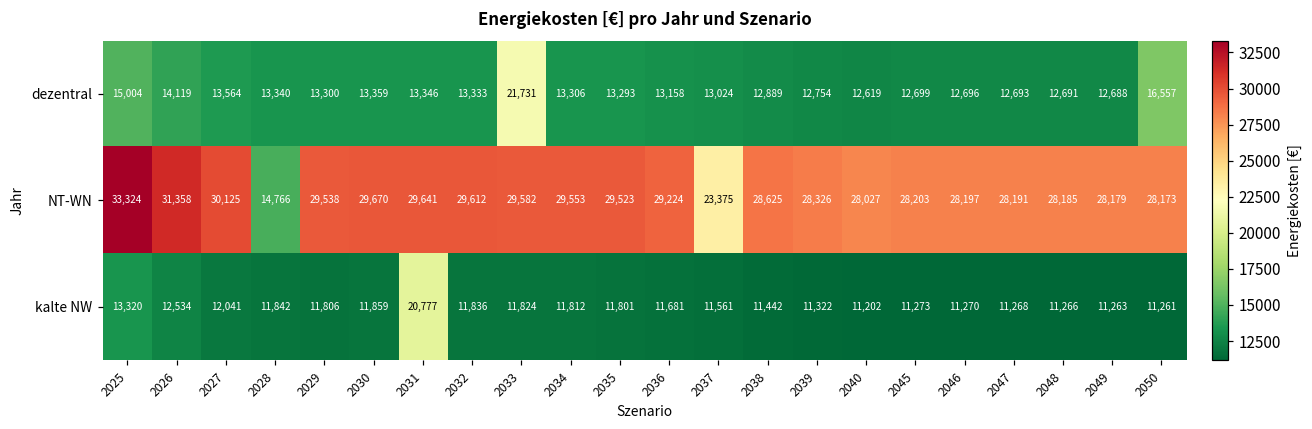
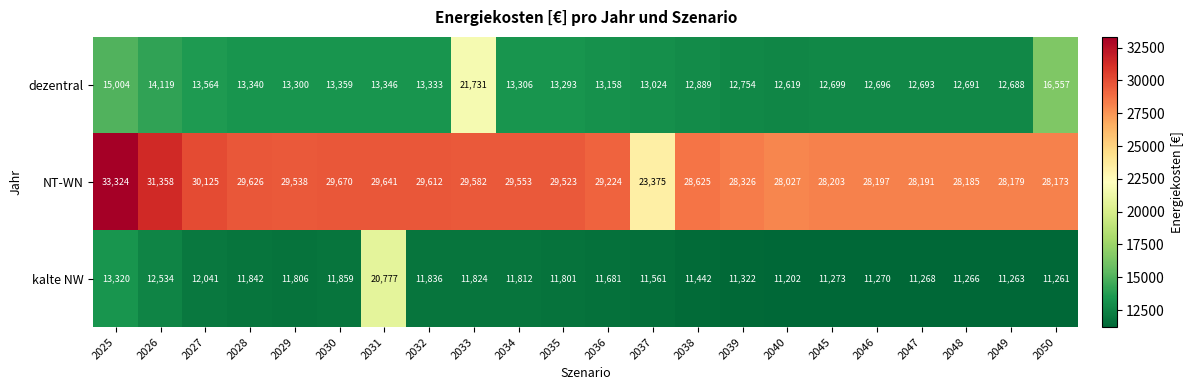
  {
    "dezentral": {
      "2025": "15,004",
      "2026": "14,119",
      "2027": "13,564",
      "2028": "13,340",
      "2029": "13,300",
      "2030": "13,359",
      "2031": "13,346",
      "2032": "13,333",
      "2033": "21,731",
      "2034": "13,306",
      "2035": "13,293",
      "2036": "13,158",
      "2037": "13,024",
      "2038": "12,889",
      "2039": "12,754",
      "2040": "12,619",
      "2045": "12,699",
      "2046": "12,696",
      "2047": "12,693",
      "2048": "12,691",
      "2049": "12,688",
      "2050": "16,557"
    },
    "NT-WN": {
      "2025": "33,324",
      "2026": "31,358",
      "2027": "30,125",
-     "2028": "14,766",
+     "2028": "29,626",
      "2029": "29,538",
      "2030": "29,670",
      "2031": "29,641",
      "2032": "29,612",
      "2033": "29,582",
      "2034": "29,553",
      "2035": "29,523",
      "2036": "29,224",
      "2037": "23,375",
      "2038": "28,625",
      "2039": "28,326",
      "2040": "28,027",
      "2045": "28,203",
      "2046": "28,197",
      "2047": "28,191",
      "2048": "28,185",
      "2049": "28,179",
      "2050": "28,173"
    },
    "kalte NW": {
      "2025": "13,320",
      "2026": "12,534",
      "2027": "12,041",
      "2028": "11,842",
      "2029": "11,806",
      "2030": "11,859",
      "2031": "20,777",
      "2032": "11,836",
      "2033": "11,824",
      "2034": "11,812",
      "2035": "11,801",
      "2036": "11,681",
      "2037": "11,561",
      "2038": "11,442",
      "2039": "11,322",
      "2040": "11,202",
      "2045": "11,273",
      "2046": "11,270",
      "2047": "11,268",
      "2048": "11,266",
      "2049": "11,263",
      "2050": "11,261"
    }
  }
